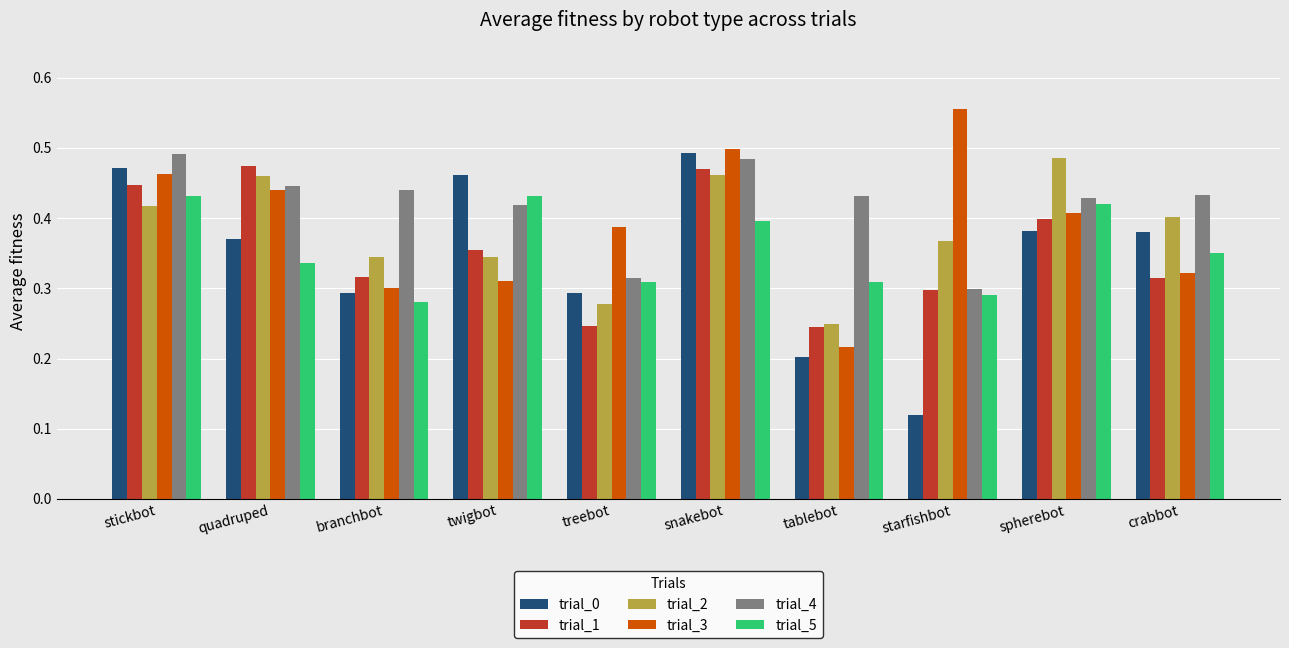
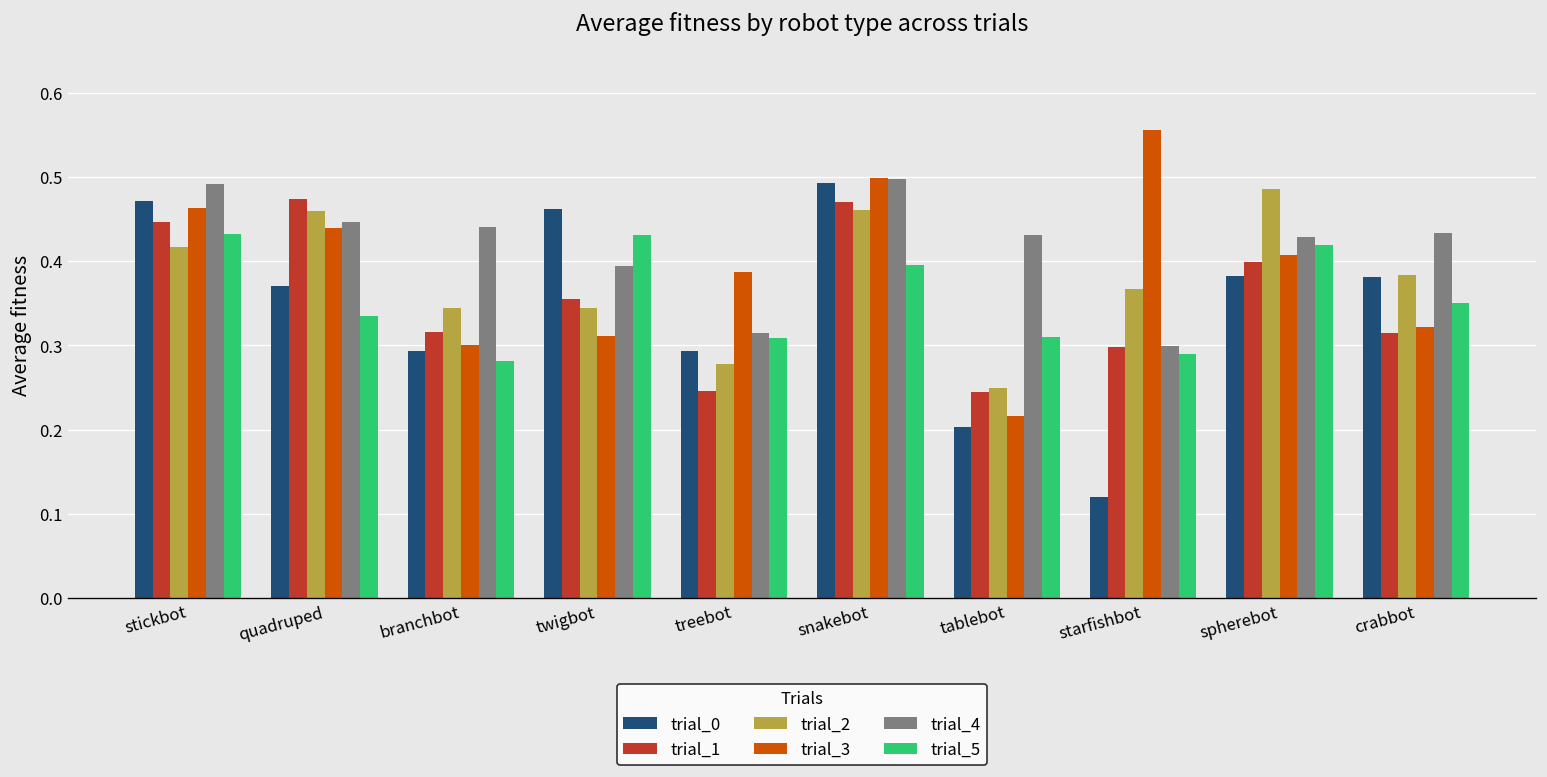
  {
    "trial_0": {
      "stickbot": 0.47,
      "quadruped": 0.37,
      "branchbot": 0.29,
      "twigbot": 0.46,
      "treebot": 0.29,
      "snakebot": 0.49,
      "tablebot": 0.20,
      "starfishbot": 0.12,
      "spherebot": 0.38,
      "crabbot": 0.38
    },
    "trial_2": {
      "stickbot": 0.42,
      "quadruped": 0.46,
      "branchbot": 0.34,
      "twigbot": 0.34,
      "treebot": 0.28,
      "snakebot": 0.46,
      "tablebot": 0.25,
      "starfishbot": 0.37,
      "spherebot": 0.49,
-     "crabbot": 0.40
+     "crabbot": 0.38
    },
    "trial_4": {
      "stickbot": 0.49,
      "quadruped": 0.45,
      "branchbot": 0.44,
-     "twigbot": 0.42,
+     "twigbot": 0.39,
      "treebot": 0.32,
-     "snakebot": 0.48,
+     "snakebot": 0.50,
      "tablebot": 0.43,
      "starfishbot": 0.30,
      "spherebot": 0.43,
      "crabbot": 0.43
    },
    "trial_5": {
      "stickbot": 0.43,
      "quadruped": 0.34,
      "branchbot": 0.28,
      "twigbot": 0.43,
      "treebot": 0.31,
      "snakebot": 0.40,
      "tablebot": 0.31,
      "starfishbot": 0.29,
      "spherebot": 0.42,
      "crabbot": 0.35
    }
  }
